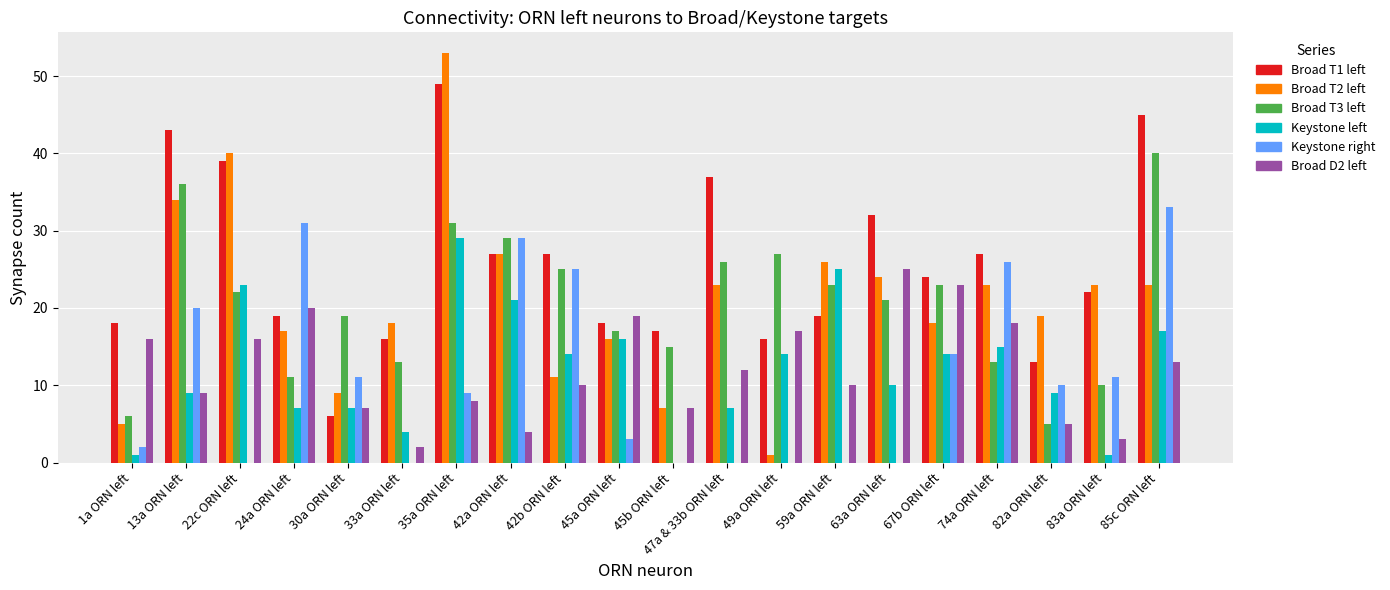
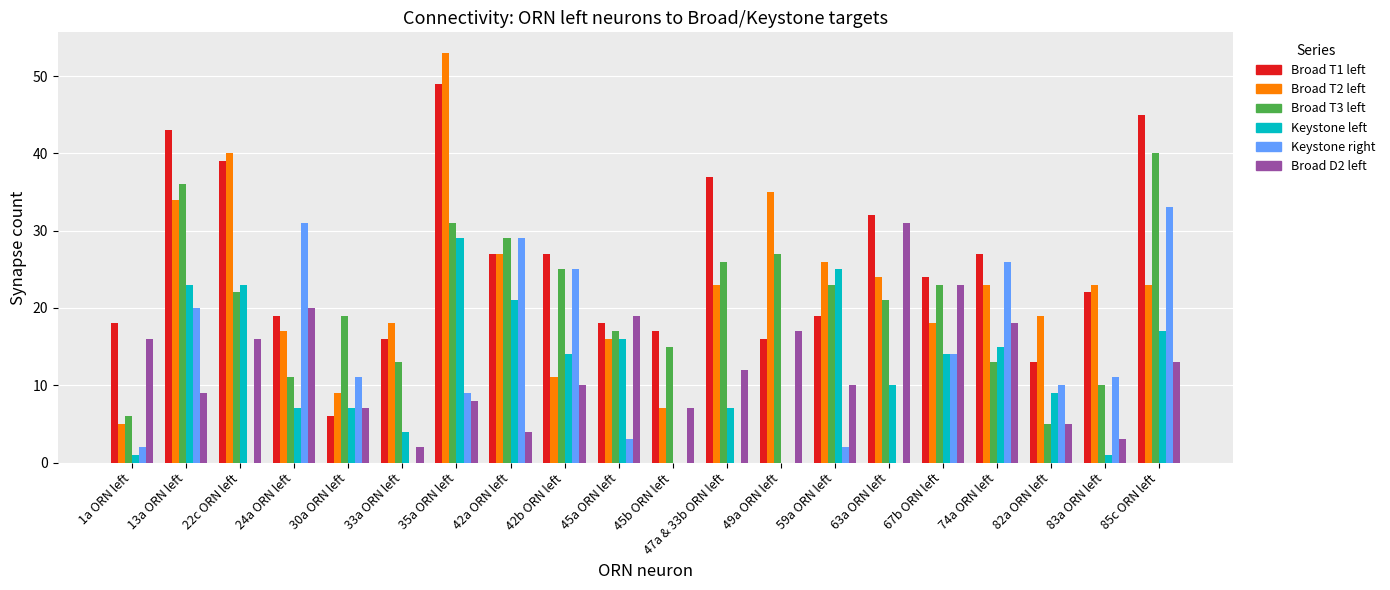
  {
    "Broad T1 left": {
      "1a ORN left": 18,
      "13a ORN left": 43,
      "22c ORN left": 39,
      "24a ORN left": 19,
      "30a ORN left": 6,
      "33a ORN left": 16,
      "35a ORN left": 49,
      "42a ORN left": 27,
      "42b ORN left": 27,
      "45a ORN left": 18,
      "45b ORN left": 17,
      "47a & 33b ORN left": 37,
      "49a ORN left": 16,
      "59a ORN left": 19,
      "63a ORN left": 32,
      "67b ORN left": 24,
      "74a ORN left": 27,
      "82a ORN left": 13,
      "83a ORN left": 22,
      "85c ORN left": 45
    },
    "Broad T2 left": {
      "1a ORN left": 5,
      "13a ORN left": 34,
      "22c ORN left": 40,
      "24a ORN left": 17,
      "30a ORN left": 9,
      "33a ORN left": 18,
      "35a ORN left": 53,
      "42a ORN left": 27,
      "42b ORN left": 11,
      "45a ORN left": 16,
      "45b ORN left": 7,
      "47a & 33b ORN left": 23,
-     "49a ORN left": 1,
+     "49a ORN left": 35,
      "59a ORN left": 26,
      "63a ORN left": 24,
      "67b ORN left": 18,
      "74a ORN left": 23,
      "82a ORN left": 19,
      "83a ORN left": 23,
      "85c ORN left": 23
    },
    "Broad T3 left": {
      "1a ORN left": 6,
      "13a ORN left": 36,
      "22c ORN left": 22,
      "24a ORN left": 11,
      "30a ORN left": 19,
      "33a ORN left": 13,
      "35a ORN left": 31,
      "42a ORN left": 29,
      "42b ORN left": 25,
      "45a ORN left": 17,
      "45b ORN left": 15,
      "47a & 33b ORN left": 26,
      "49a ORN left": 27,
      "59a ORN left": 23,
      "63a ORN left": 21,
      "67b ORN left": 23,
      "74a ORN left": 13,
      "82a ORN left": 5,
      "83a ORN left": 10,
      "85c ORN left": 40
    },
    "Keystone left": {
      "1a ORN left": 1,
-     "13a ORN left": 9,
+     "13a ORN left": 23,
      "22c ORN left": 23,
      "24a ORN left": 7,
      "30a ORN left": 7,
      "33a ORN left": 4,
      "35a ORN left": 29,
      "42a ORN left": 21,
      "42b ORN left": 14,
      "45a ORN left": 16,
      "45b ORN left": 0,
      "47a & 33b ORN left": 7,
-     "49a ORN left": 14,
+     "49a ORN left": 0,
      "59a ORN left": 25,
      "63a ORN left": 10,
      "67b ORN left": 14,
      "74a ORN left": 15,
      "82a ORN left": 9,
      "83a ORN left": 1,
      "85c ORN left": 17
    },
    "Keystone right": {
      "1a ORN left": 2,
      "13a ORN left": 20,
      "22c ORN left": 0,
      "24a ORN left": 31,
      "30a ORN left": 11,
      "33a ORN left": 0,
      "35a ORN left": 9,
      "42a ORN left": 29,
      "42b ORN left": 25,
      "45a ORN left": 3,
      "45b ORN left": 0,
      "47a & 33b ORN left": 0,
      "49a ORN left": 0,
-     "59a ORN left": 0,
+     "59a ORN left": 2,
      "63a ORN left": 0,
      "67b ORN left": 14,
      "74a ORN left": 26,
      "82a ORN left": 10,
      "83a ORN left": 11,
      "85c ORN left": 33
    },
    "Broad D2 left": {
      "1a ORN left": 16,
      "13a ORN left": 9,
      "22c ORN left": 16,
      "24a ORN left": 20,
      "30a ORN left": 7,
      "33a ORN left": 2,
      "35a ORN left": 8,
      "42a ORN left": 4,
      "42b ORN left": 10,
      "45a ORN left": 19,
      "45b ORN left": 7,
      "47a & 33b ORN left": 12,
      "49a ORN left": 17,
      "59a ORN left": 10,
-     "63a ORN left": 25,
+     "63a ORN left": 31,
      "67b ORN left": 23,
      "74a ORN left": 18,
      "82a ORN left": 5,
      "83a ORN left": 3,
      "85c ORN left": 13
    }
  }
